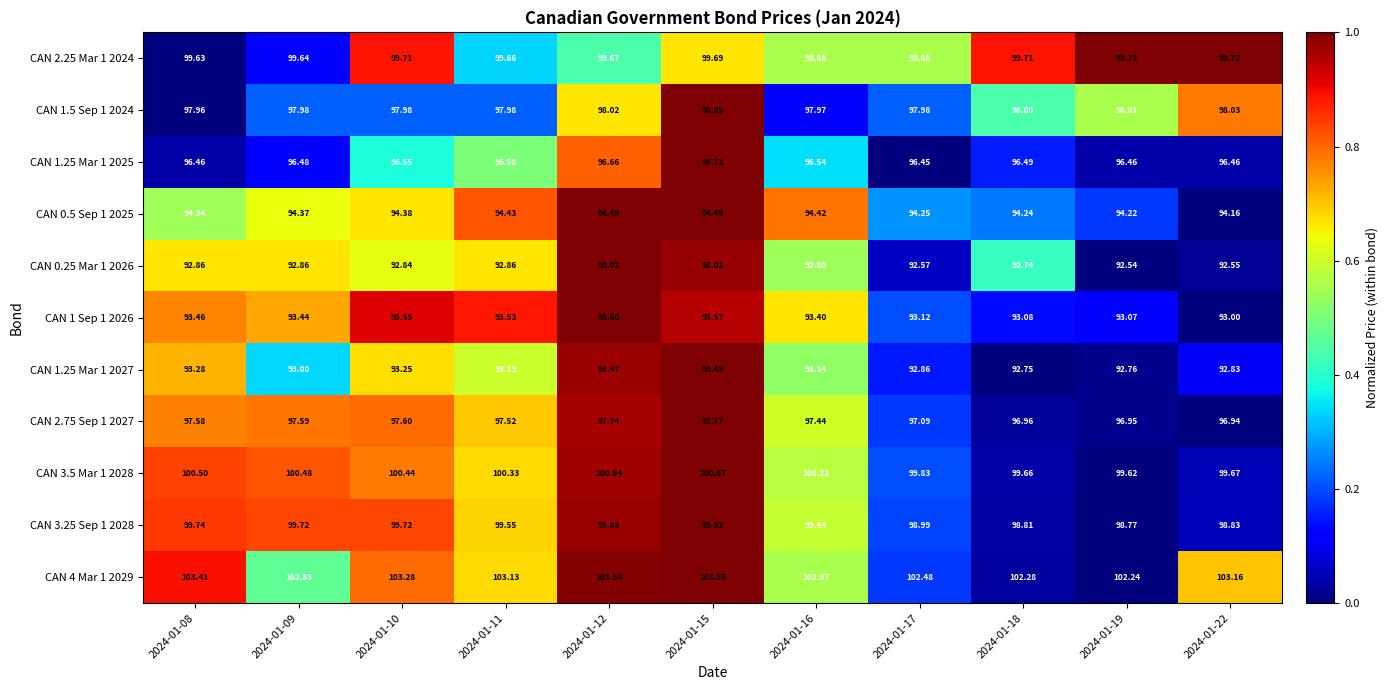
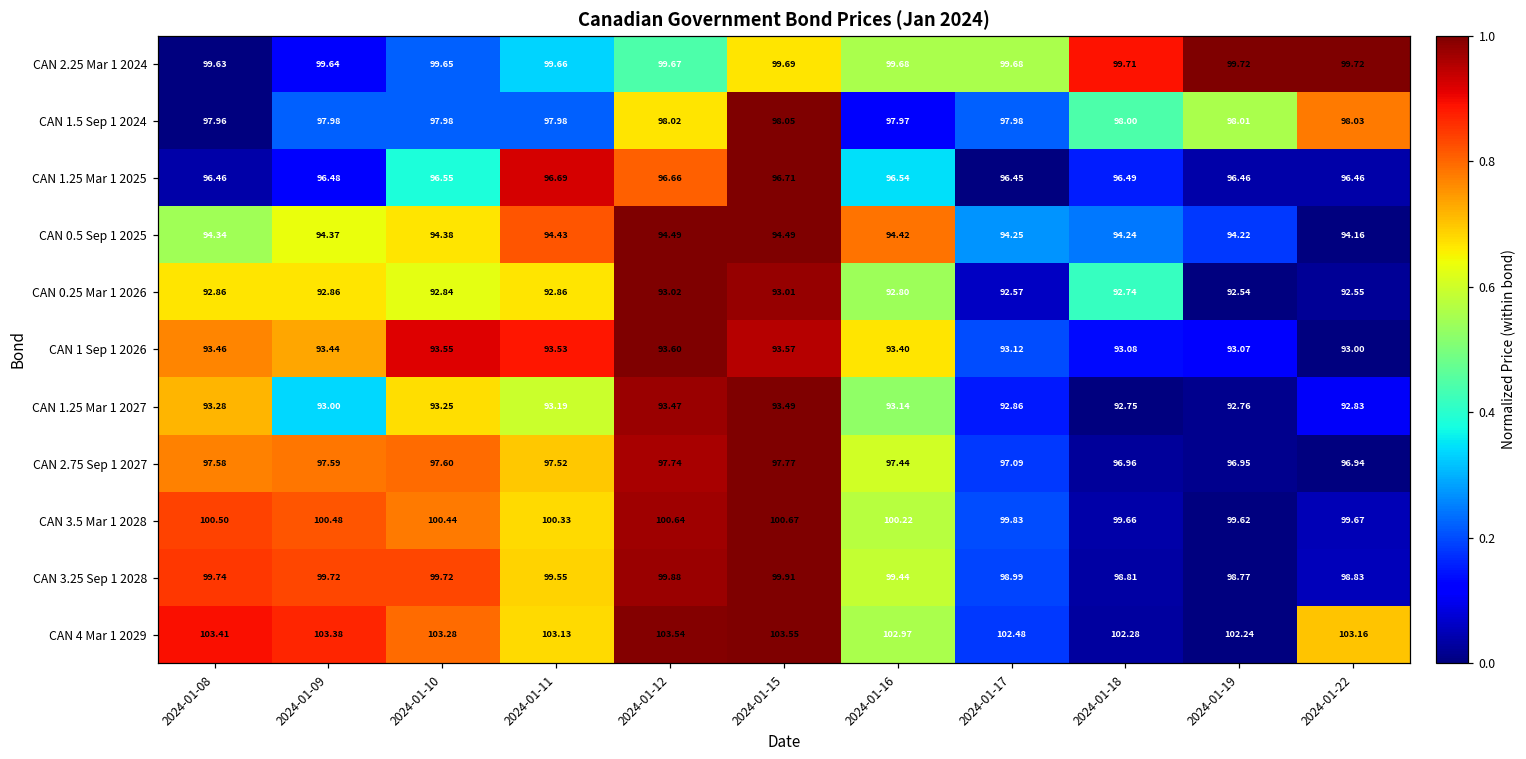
  {
    "CAN 2.25 Mar 1 2024": {
      "2024-01-08": 99.63,
      "2024-01-09": 99.64,
-     "2024-01-10": 99.71,
+     "2024-01-10": 99.65,
      "2024-01-11": 99.66,
      "2024-01-12": 99.67,
      "2024-01-15": 99.69,
      "2024-01-16": 99.68,
      "2024-01-17": 99.68,
      "2024-01-18": 99.71,
      "2024-01-19": 99.72,
      "2024-01-22": 99.72
    },
    "CAN 1.5 Sep 1 2024": {
      "2024-01-08": 97.96,
      "2024-01-09": 97.98,
      "2024-01-10": 97.98,
      "2024-01-11": 97.98,
      "2024-01-12": 98.02,
      "2024-01-15": 98.05,
      "2024-01-16": 97.97,
      "2024-01-17": 97.98,
      "2024-01-18": 98.00,
      "2024-01-19": 98.01,
      "2024-01-22": 98.03
    },
    "CAN 1.25 Mar 1 2025": {
      "2024-01-08": 96.46,
      "2024-01-09": 96.48,
      "2024-01-10": 96.55,
-     "2024-01-11": 96.58,
+     "2024-01-11": 96.69,
      "2024-01-12": 96.66,
      "2024-01-15": 96.71,
      "2024-01-16": 96.54,
      "2024-01-17": 96.45,
      "2024-01-18": 96.49,
      "2024-01-19": 96.46,
      "2024-01-22": 96.46
    },
    "CAN 0.5 Sep 1 2025": {
      "2024-01-08": 94.34,
      "2024-01-09": 94.37,
      "2024-01-10": 94.38,
      "2024-01-11": 94.43,
      "2024-01-12": 94.49,
      "2024-01-15": 94.49,
      "2024-01-16": 94.42,
      "2024-01-17": 94.25,
      "2024-01-18": 94.24,
      "2024-01-19": 94.22,
      "2024-01-22": 94.16
    },
    "CAN 0.25 Mar 1 2026": {
      "2024-01-08": 92.86,
      "2024-01-09": 92.86,
      "2024-01-10": 92.84,
      "2024-01-11": 92.86,
      "2024-01-12": 93.02,
      "2024-01-15": 93.01,
      "2024-01-16": 92.80,
      "2024-01-17": 92.57,
      "2024-01-18": 92.74,
      "2024-01-19": 92.54,
      "2024-01-22": 92.55
    },
    "CAN 1 Sep 1 2026": {
      "2024-01-08": 93.46,
      "2024-01-09": 93.44,
      "2024-01-10": 93.55,
      "2024-01-11": 93.53,
      "2024-01-12": 93.60,
      "2024-01-15": 93.57,
      "2024-01-16": 93.40,
      "2024-01-17": 93.12,
      "2024-01-18": 93.08,
      "2024-01-19": 93.07,
      "2024-01-22": 93.00
    },
    "CAN 1.25 Mar 1 2027": {
      "2024-01-08": 93.28,
      "2024-01-09": 93.00,
      "2024-01-10": 93.25,
      "2024-01-11": 93.19,
      "2024-01-12": 93.47,
      "2024-01-15": 93.49,
      "2024-01-16": 93.14,
      "2024-01-17": 92.86,
      "2024-01-18": 92.75,
      "2024-01-19": 92.76,
      "2024-01-22": 92.83
    },
    "CAN 2.75 Sep 1 2027": {
      "2024-01-08": 97.58,
      "2024-01-09": 97.59,
      "2024-01-10": 97.60,
      "2024-01-11": 97.52,
      "2024-01-12": 97.74,
      "2024-01-15": 97.77,
      "2024-01-16": 97.44,
      "2024-01-17": 97.09,
      "2024-01-18": 96.96,
      "2024-01-19": 96.95,
      "2024-01-22": 96.94
    },
    "CAN 3.5 Mar 1 2028": {
      "2024-01-08": 100.50,
      "2024-01-09": 100.48,
      "2024-01-10": 100.44,
      "2024-01-11": 100.33,
      "2024-01-12": 100.64,
      "2024-01-15": 100.67,
      "2024-01-16": 100.22,
      "2024-01-17": 99.83,
      "2024-01-18": 99.66,
      "2024-01-19": 99.62,
      "2024-01-22": 99.67
    },
    "CAN 3.25 Sep 1 2028": {
      "2024-01-08": 99.74,
      "2024-01-09": 99.72,
      "2024-01-10": 99.72,
      "2024-01-11": 99.55,
      "2024-01-12": 99.88,
      "2024-01-15": 99.91,
      "2024-01-16": 99.44,
      "2024-01-17": 98.99,
      "2024-01-18": 98.81,
      "2024-01-19": 98.77,
      "2024-01-22": 98.83
    },
    "CAN 4 Mar 1 2029": {
      "2024-01-08": 103.41,
-     "2024-01-09": 102.85,
+     "2024-01-09": 103.38,
      "2024-01-10": 103.28,
      "2024-01-11": 103.13,
      "2024-01-12": 103.54,
      "2024-01-15": 103.55,
      "2024-01-16": 102.97,
      "2024-01-17": 102.48,
      "2024-01-18": 102.28,
      "2024-01-19": 102.24,
      "2024-01-22": 103.16
    }
  }
